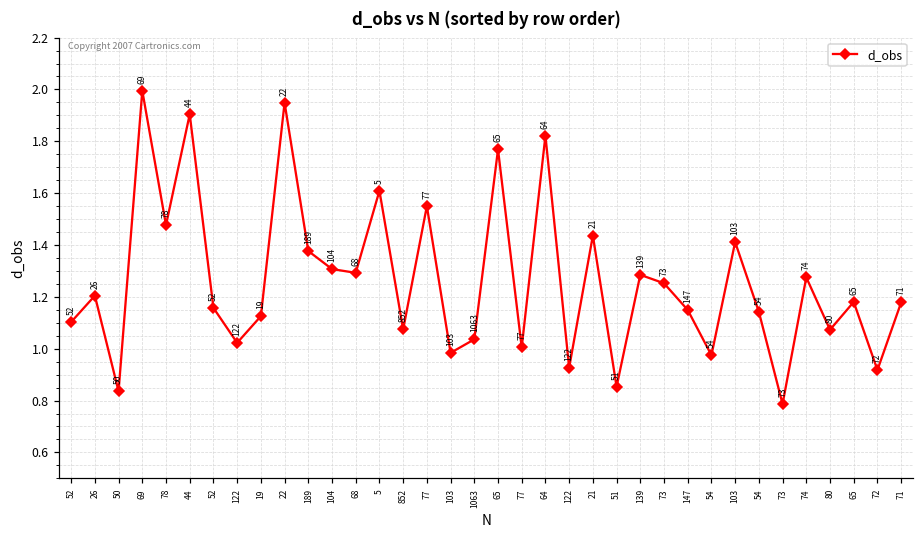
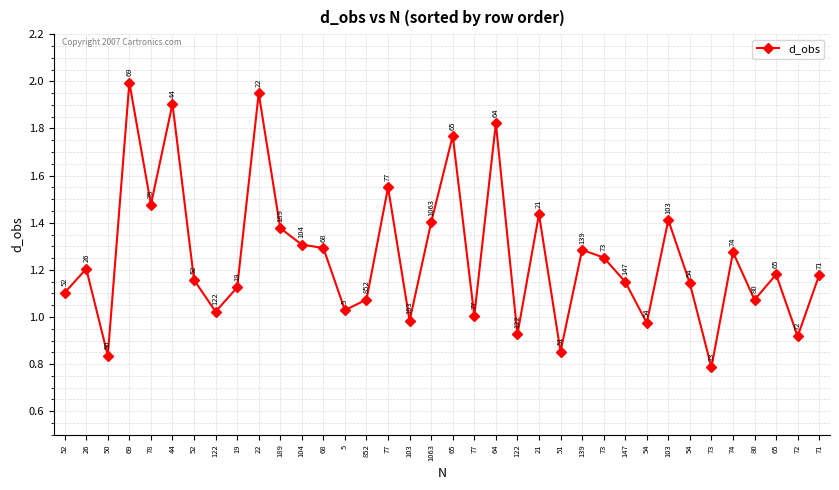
  {
-   "5": 1.61,
-   "1063": 1.04
+   "5": 1.03,
+   "1063": 1.40
  }
